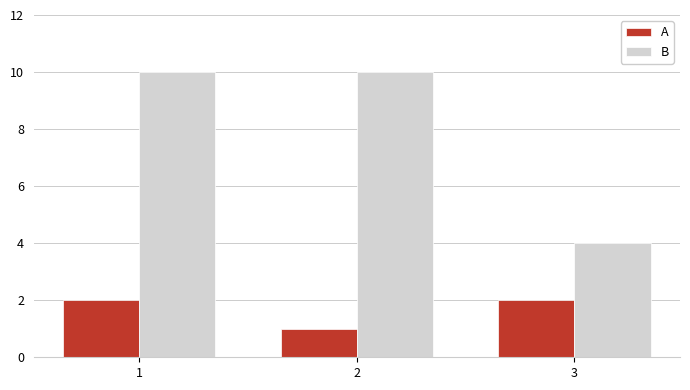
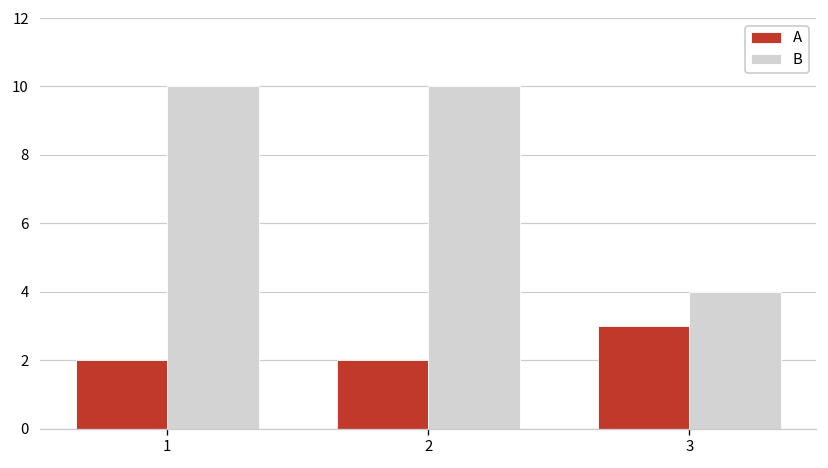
  {
    "A": {
      "1": 2,
-     "2": 1,
-     "3": 2
+     "2": 2,
+     "3": 3
    },
    "B": {
      "1": 10,
      "2": 10,
      "3": 4
    }
  }
